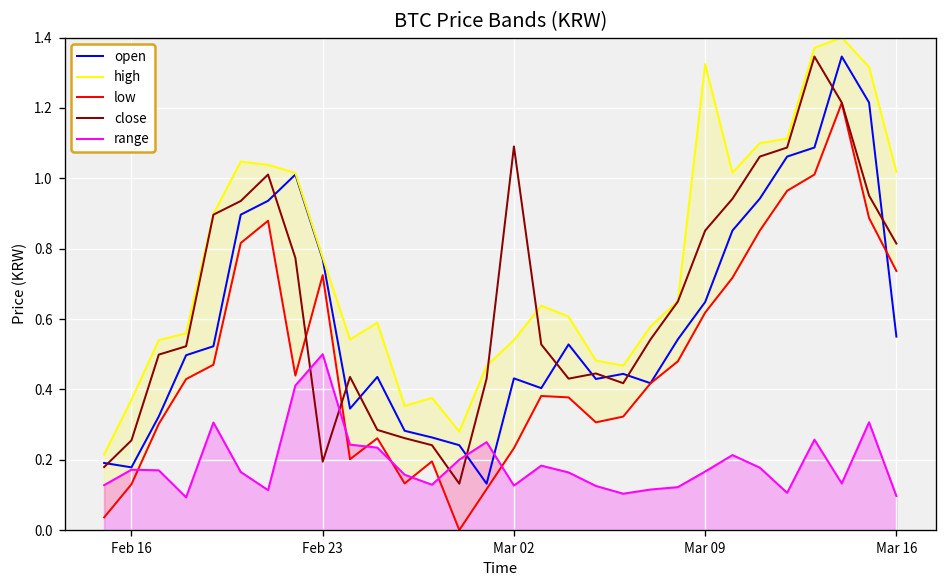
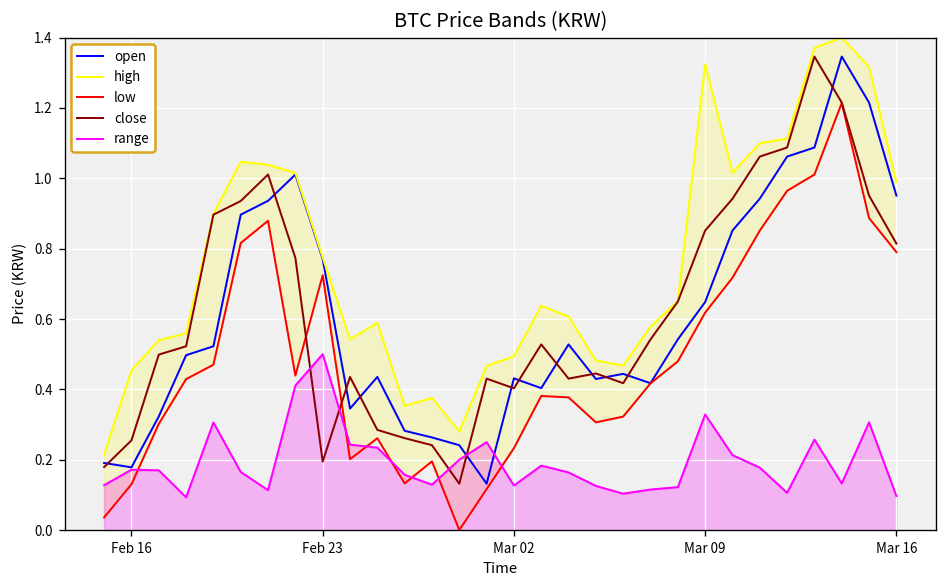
  {
    "open": {
      "Mar 02": 0.43,
      "Mar 09": 0.65,
-     "Mar 16": 0.55
+     "Mar 16": 0.95
    },
    "high": {
-     "Feb 16": 0.37,
-     "Mar 02": 0.54,
+     "Feb 16": 0.45,
+     "Mar 02": 0.49,
      "Mar 09": 1.32,
-     "Mar 16": 1.02
+     "Mar 16": 0.99
    },
    "low": {
      "Feb 16": 0.13,
      "Feb 23": 0.72,
      "Mar 02": 0.23,
      "Mar 09": 0.62,
-     "Mar 16": 0.74
+     "Mar 16": 0.79
    },
    "close": {
      "Feb 16": 0.26,
      "Feb 23": 0.19,
-     "Mar 02": 1.09,
+     "Mar 02": 0.40,
      "Mar 09": 0.85,
      "Mar 16": 0.81
    },
    "range": {
      "Feb 23": 0.50,
      "Mar 02": 0.13,
-     "Mar 09": 0.17,
+     "Mar 09": 0.33,
      "Mar 16": 0.10
    }
  }
